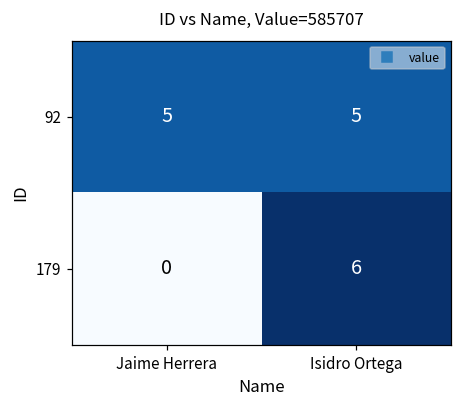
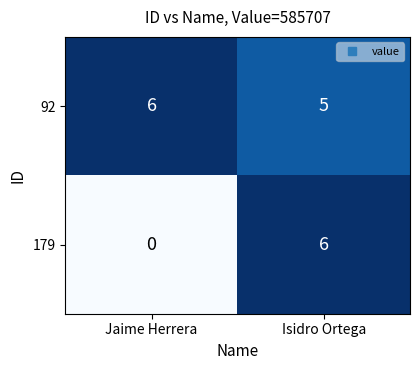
  {
    "92": {
-     "Jaime Herrera": 5,
+     "Jaime Herrera": 6,
      "Isidro Ortega": 5
    },
    "179": {
      "Jaime Herrera": 0,
      "Isidro Ortega": 6
    }
  }
